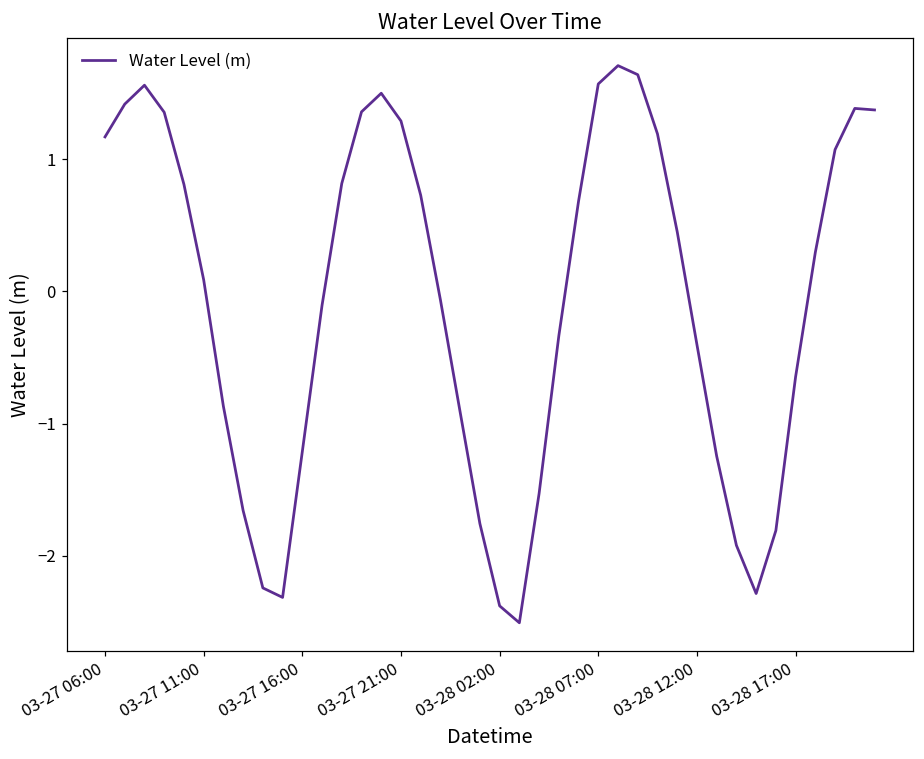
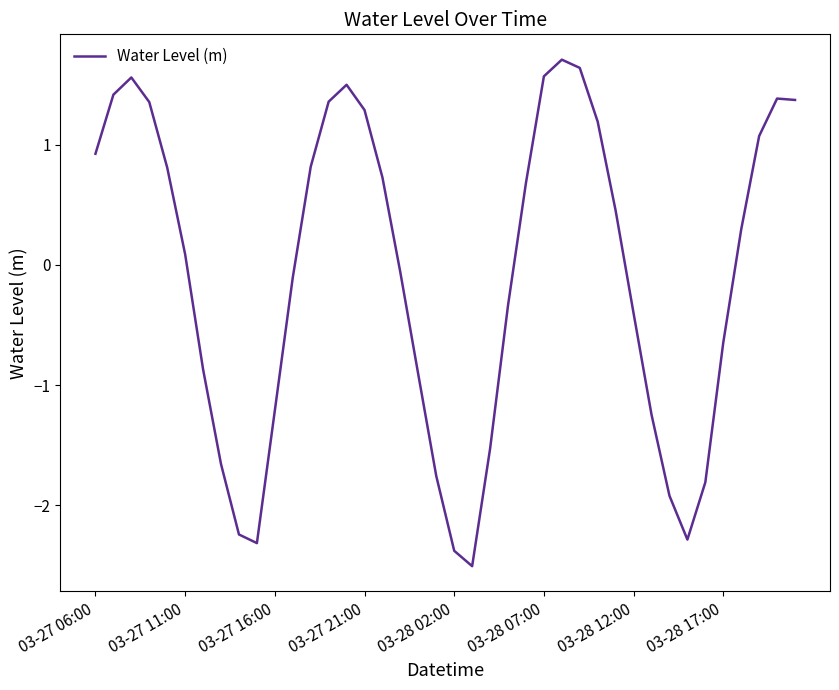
  {
-   "03-27 06:00": 1.17,
+   "03-27 06:00": 0.92,
    "03-27 11:00": 0.09,
    "03-27 16:00": -1.21,
    "03-27 21:00": 1.29,
    "03-28 02:00": -2.38,
    "03-28 07:00": 1.57,
    "03-28 12:00": -0.40,
    "03-28 17:00": -0.65
  }
